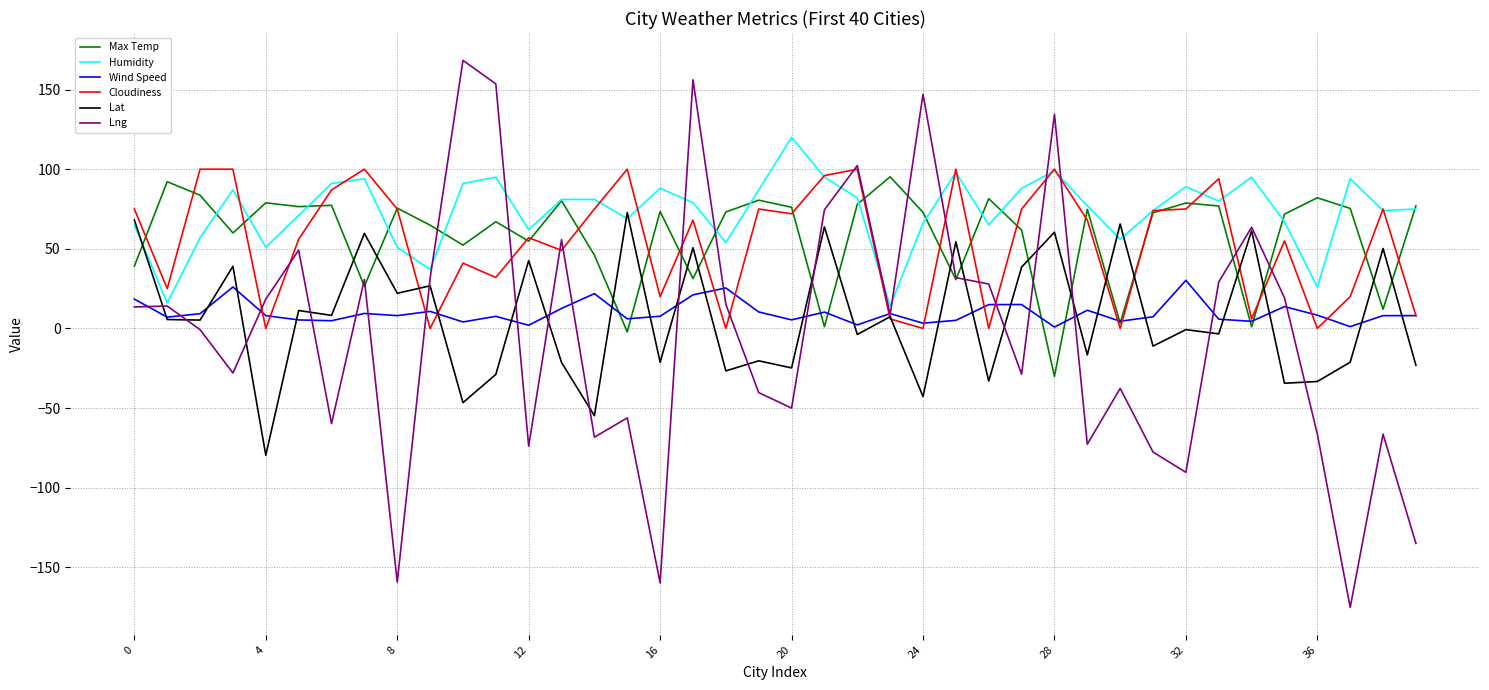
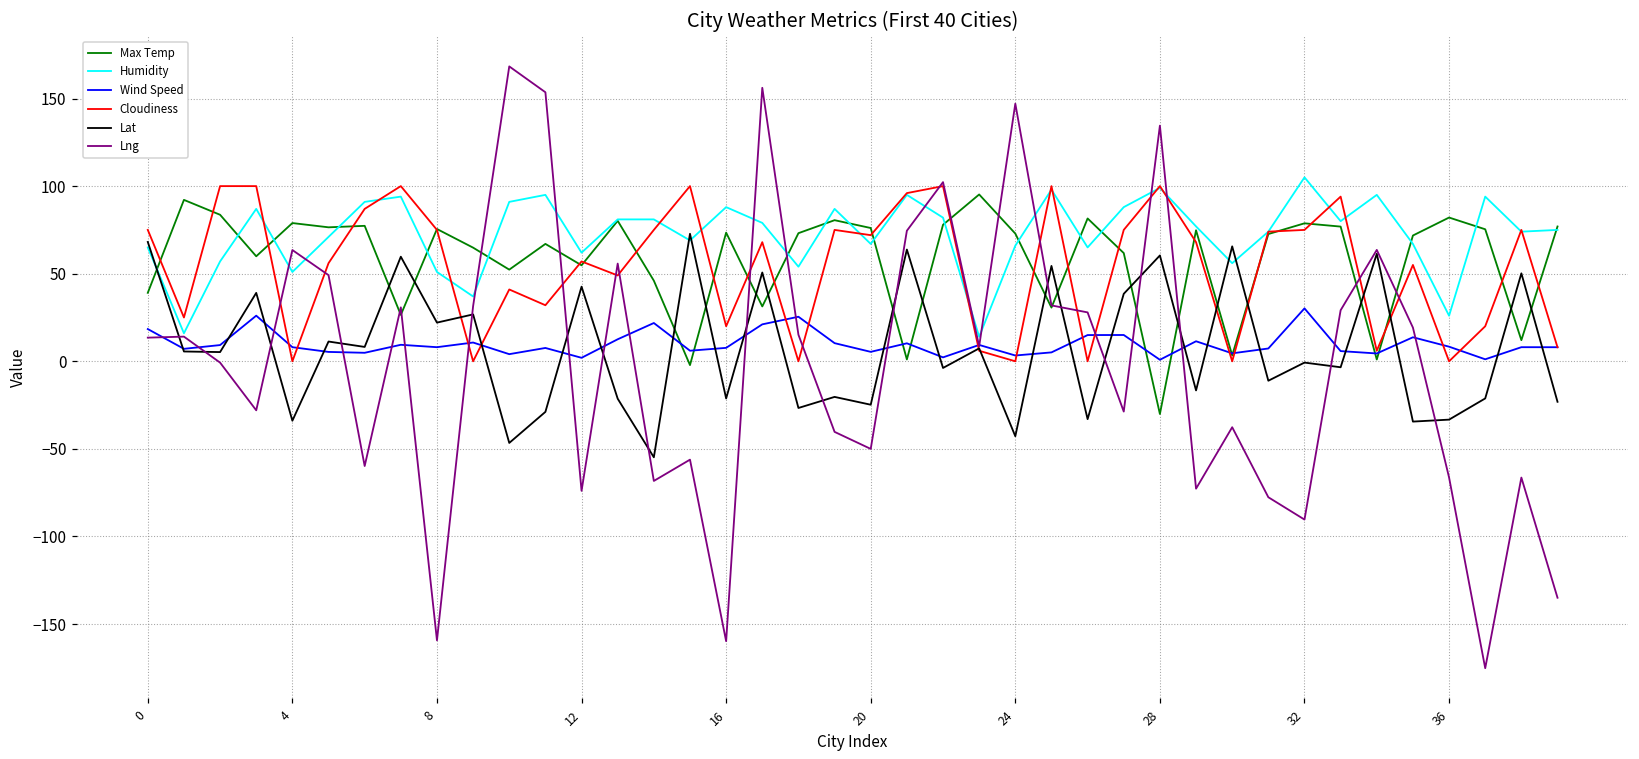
  {
    "Max Temp": {
      "0": 39,
      "4": 79,
      "12": 55,
      "16": 73,
      "20": 76,
      "24": 73,
      "28": -30,
      "32": 79,
      "36": 82
    },
    "Humidity": {
      "0": 65,
      "4": 51,
      "8": 51,
      "12": 62,
      "16": 88,
-     "20": 120,
+     "20": 67,
      "24": 66,
-     "32": 89,
+     "32": 105,
      "36": 26
    },
    "Wind Speed": {
      "0": 18,
      "4": 8,
      "8": 8,
      "12": 2,
      "16": 8,
      "20": 5,
      "24": 3,
      "28": 1,
      "32": 30,
      "36": 8
    },
    "Cloudiness": {
      "0": 75,
      "4": 0,
      "12": 57,
      "16": 20,
      "20": 72,
      "24": 0,
      "32": 75,
      "36": 0
    },
    "Lat": {
      "0": 68,
-     "4": -80,
+     "4": -34,
      "8": 22,
      "12": 43,
      "16": -21,
      "20": -25,
      "24": -43,
      "28": 60,
      "32": -1,
      "36": -33
    },
    "Lng": {
      "0": 14,
-     "4": 18,
+     "4": 64,
      "8": -159,
      "12": -74,
      "16": -160,
      "20": -50,
      "24": 147,
      "28": 135,
      "32": -90,
      "36": -66
    }
  }
